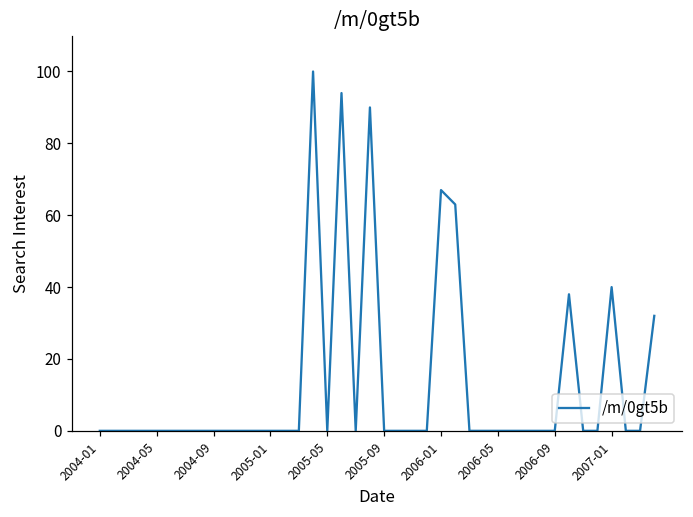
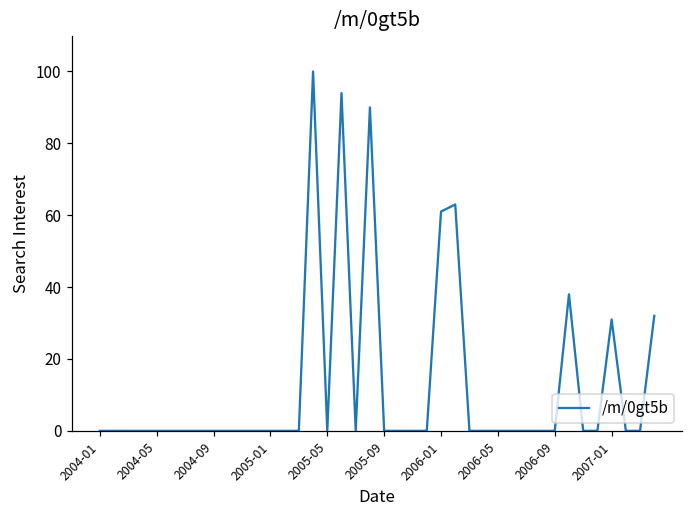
  {
    "2004-01": 0,
    "2004-05": 0,
    "2004-09": 0,
    "2005-01": 0,
    "2005-05": 0,
    "2005-09": 0,
-   "2006-01": 67,
+   "2006-01": 61,
    "2006-05": 0,
    "2006-09": 0,
-   "2007-01": 40
+   "2007-01": 31
  }
